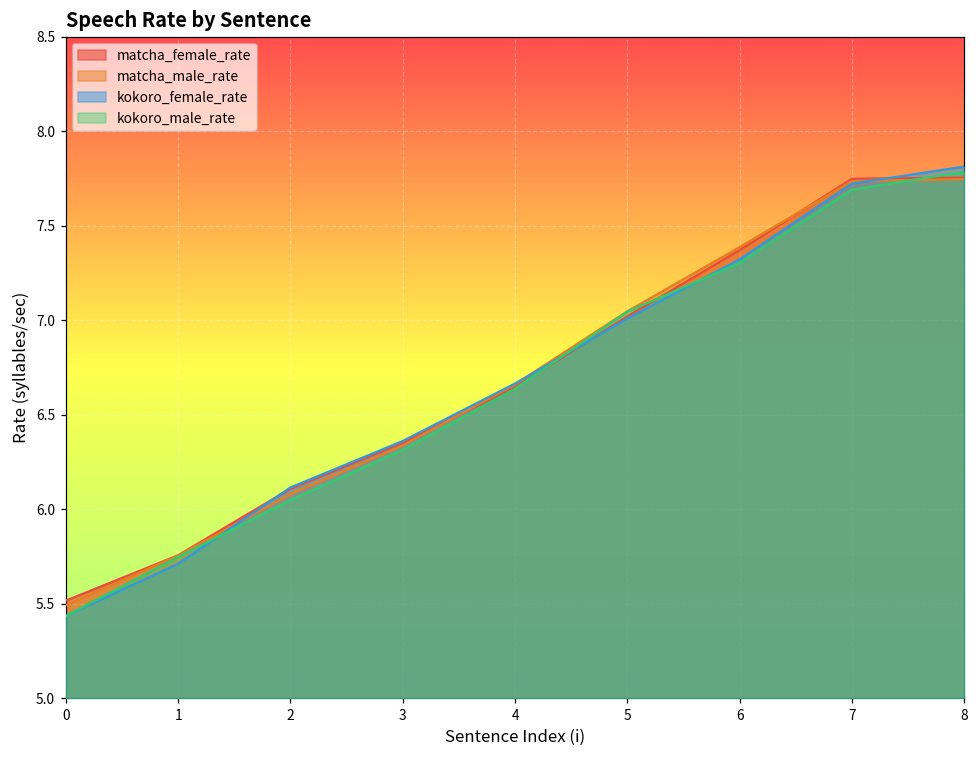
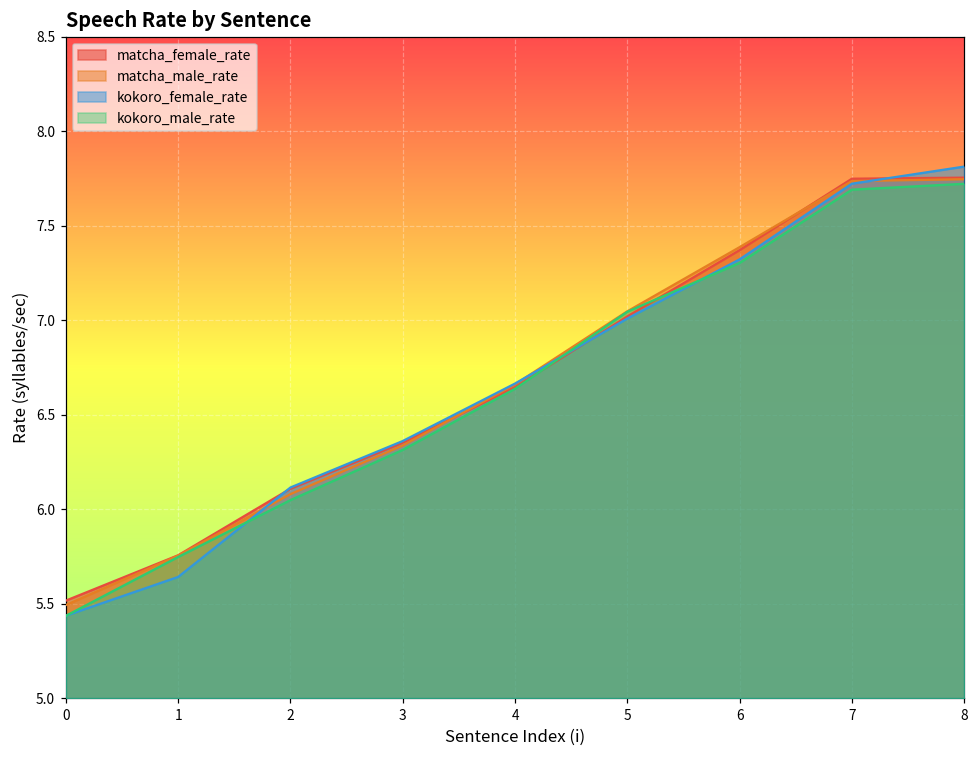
  {
    "kokoro_female_rate": {
-     "1": 5.71,
+     "1": 5.64,
      "6": 7.32,
      "8": 7.81
    },
    "kokoro_male_rate": {
      "2": 6.05,
      "3": 6.31,
      "6": 7.30,
      "7": 7.69,
-     "8": 7.79
+     "8": 7.72
    }
  }
